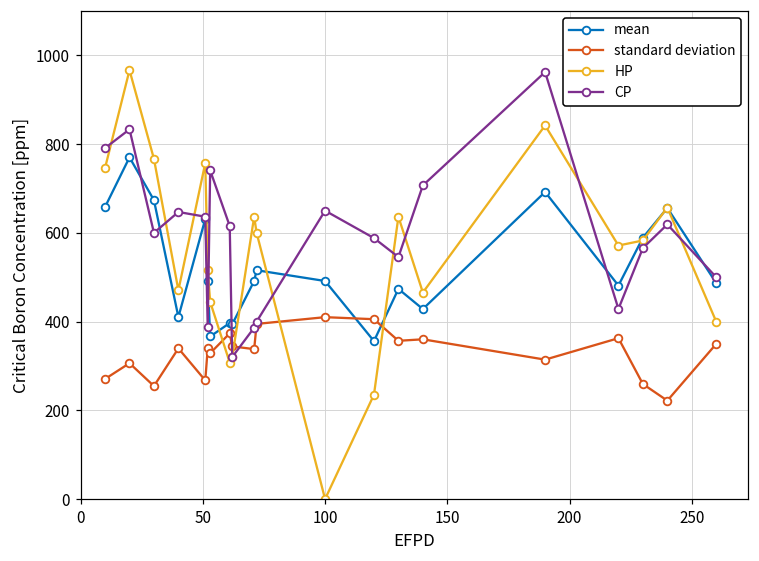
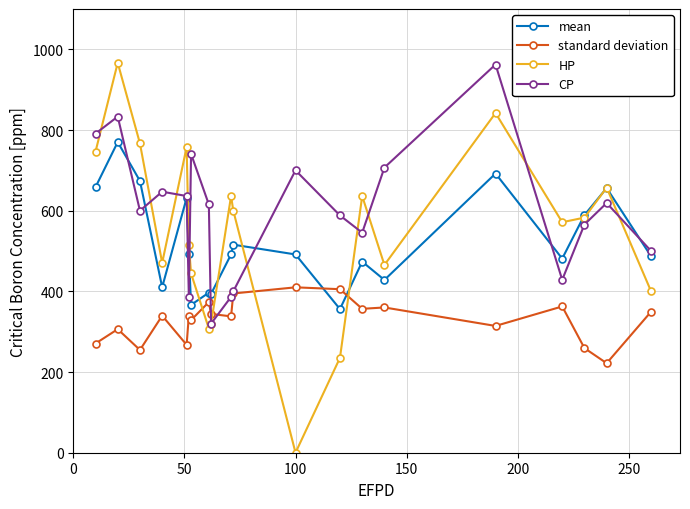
  {
    "mean": {
      "100": 490
    },
    "standard deviation": {
      "100": 410
    },
    "HP": {
      "100": 0
    },
    "CP": {
-     "100": 650
+     "100": 700
    }
  }
